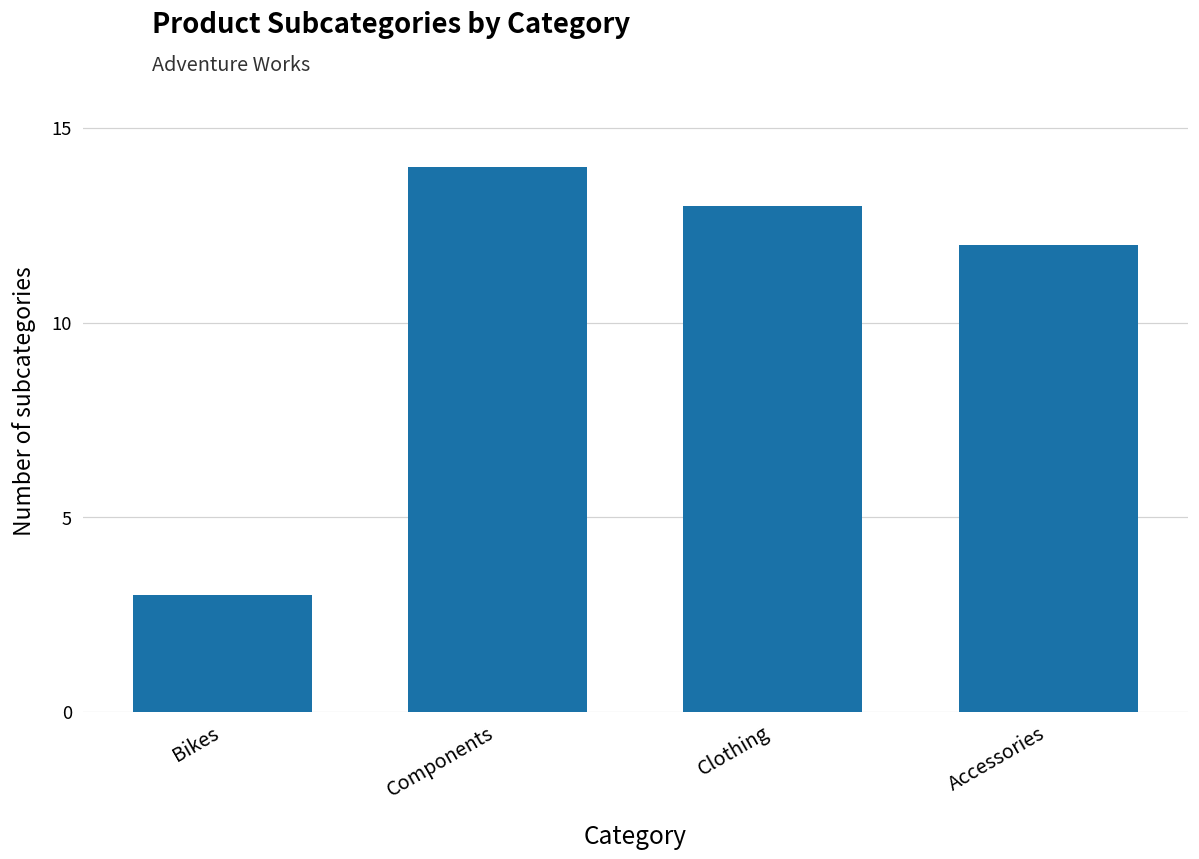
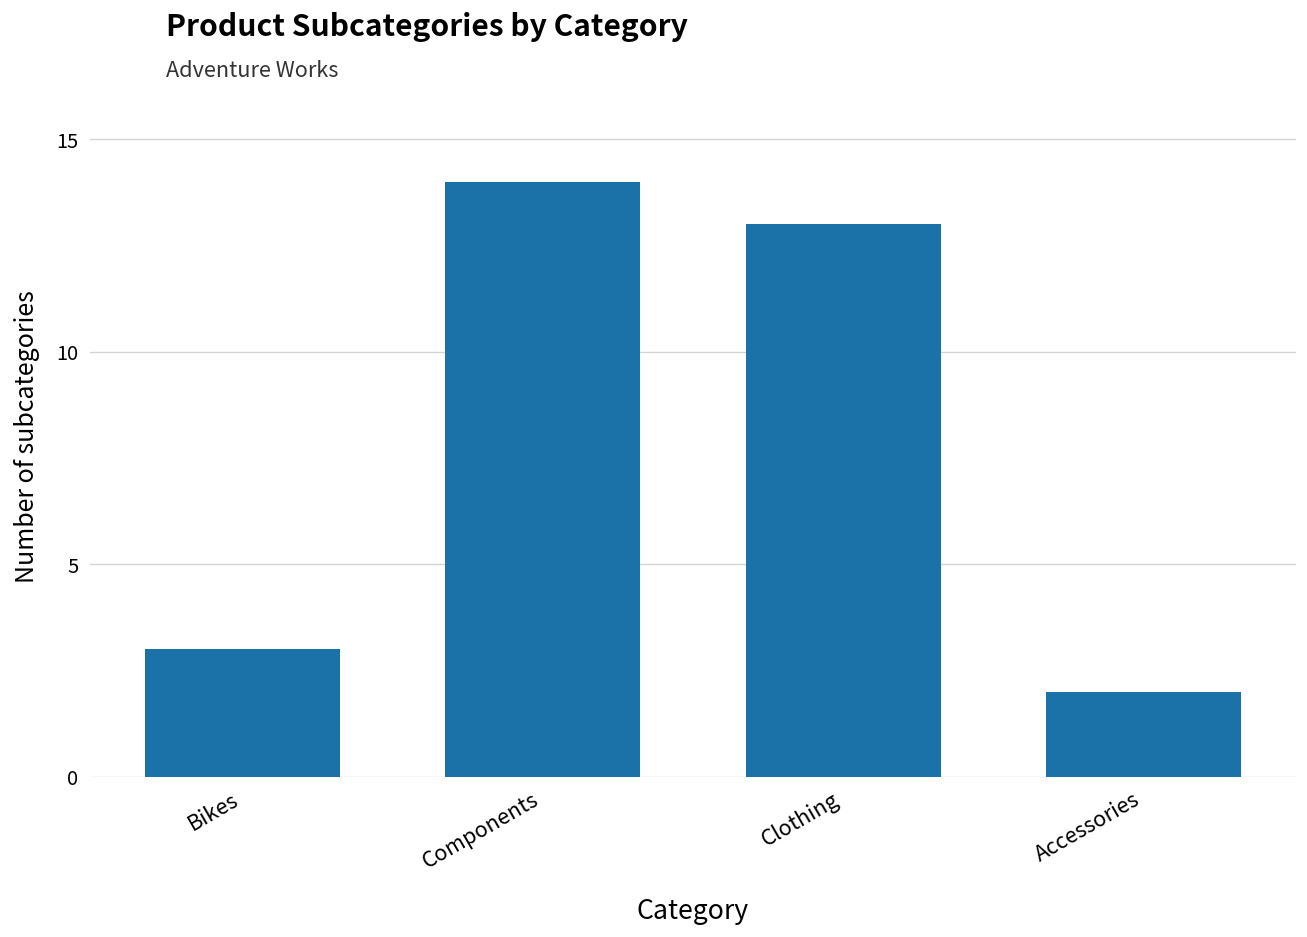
  {
    "Bikes": 3,
    "Components": 14,
    "Clothing": 13,
-   "Accessories": 12
+   "Accessories": 2
  }
